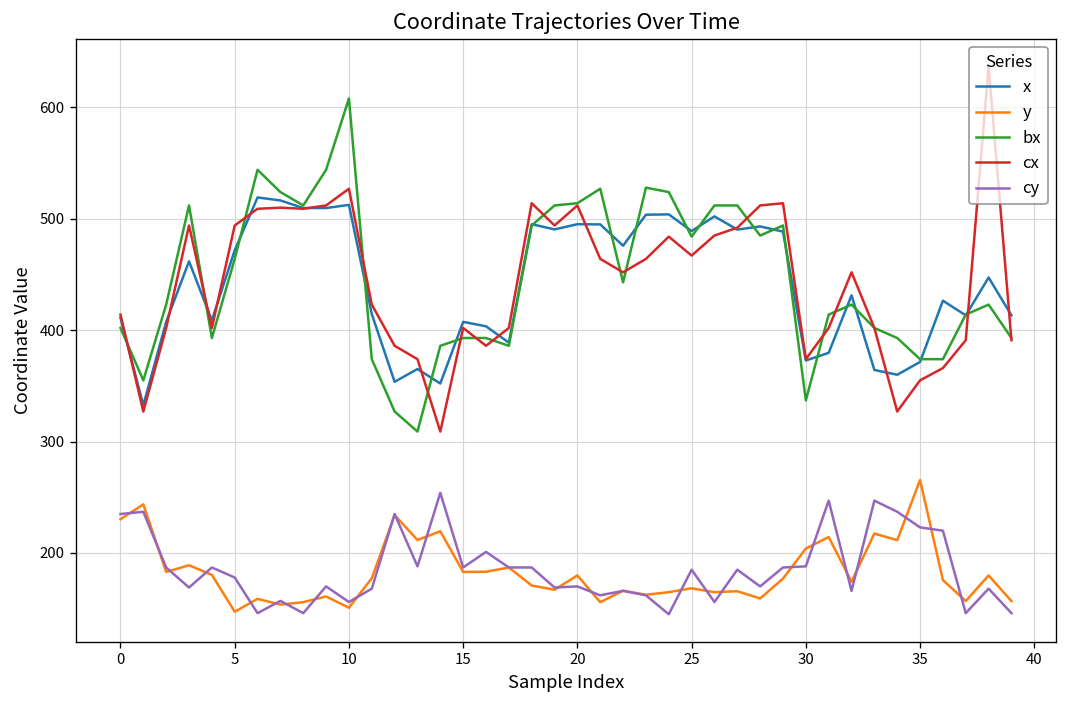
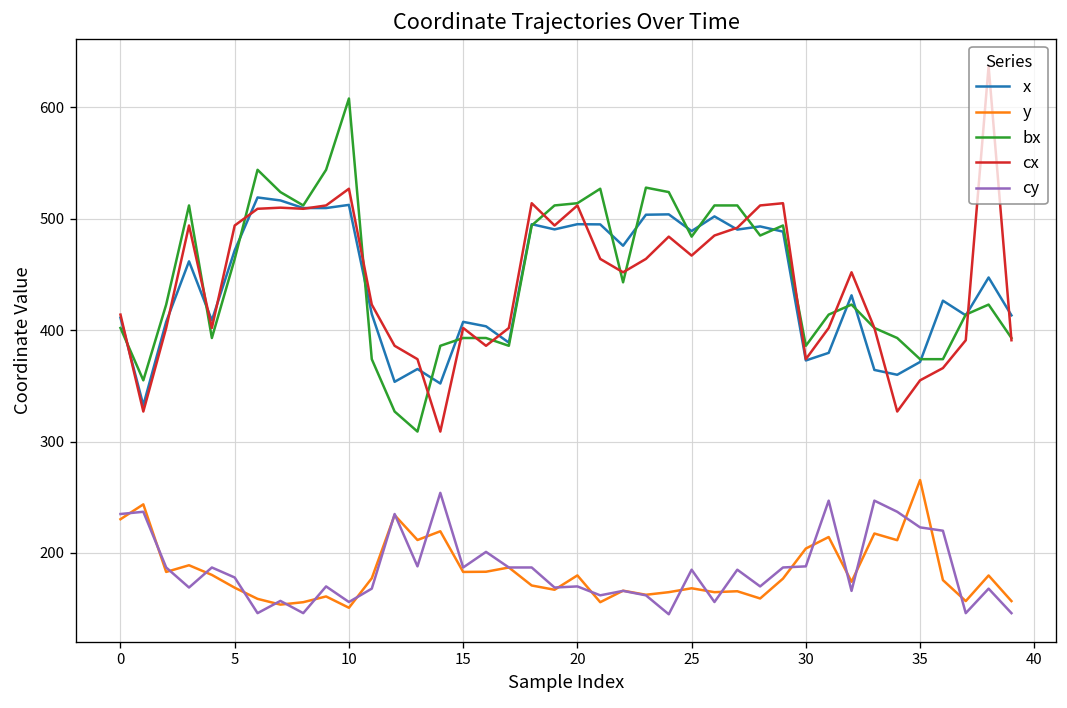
  {
    "x": {
      "0": 410,
      "5": 470,
      "10": 510,
      "15": 410,
      "20": 500,
      "25": 490
    },
    "y": {
      "0": 230,
-     "5": 150,
+     "5": 170,
      "10": 150,
      "15": 180,
      "20": 180,
      "25": 170,
      "30": 200,
      "35": 270
    },
    "bx": {
      "0": 400,
      "5": 460,
      "10": 610,
      "15": 390,
      "25": 480,
-     "30": 340
+     "30": 390
    },
    "cx": {
      "0": 410,
      "5": 490,
      "10": 530,
      "15": 400,
      "25": 470,
      "35": 360
    },
    "cy": {
      "0": 240,
      "5": 180,
      "10": 160,
      "15": 190,
      "20": 170,
      "25": 190,
      "30": 190,
      "35": 220
    }
  }
